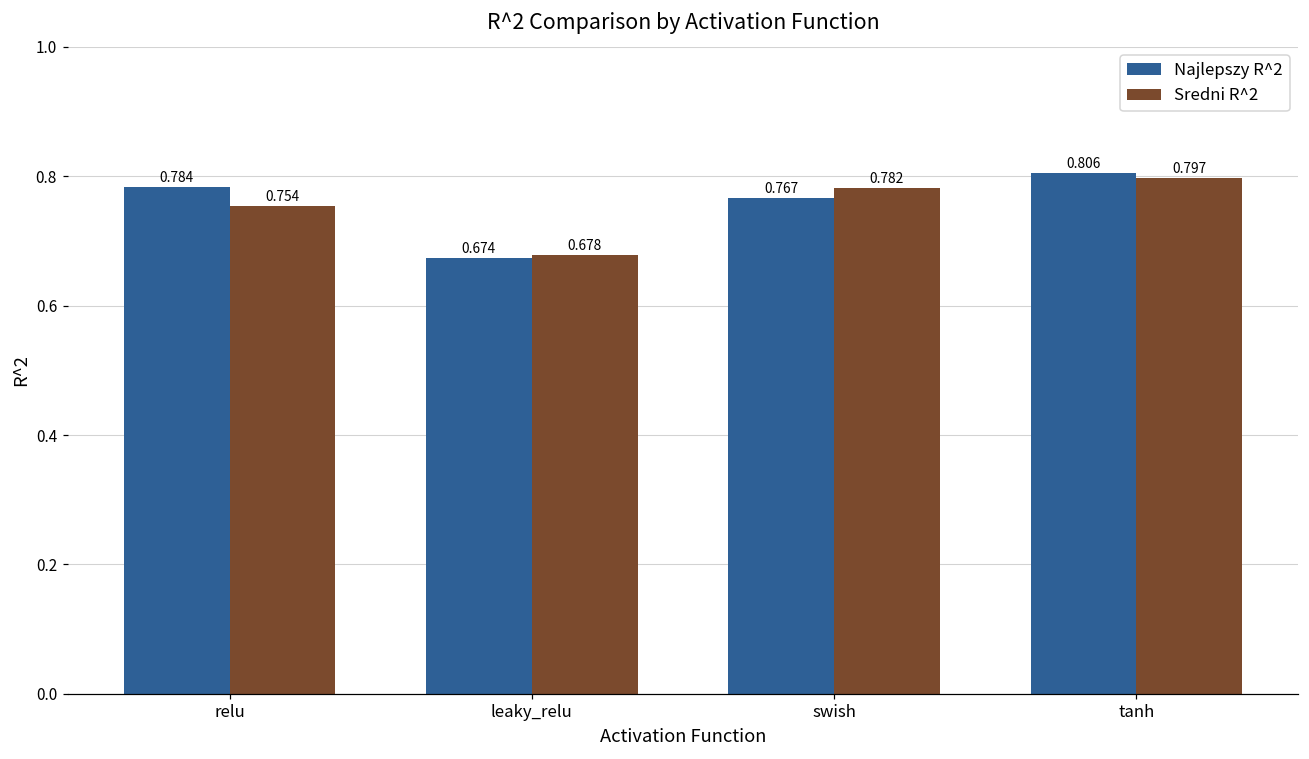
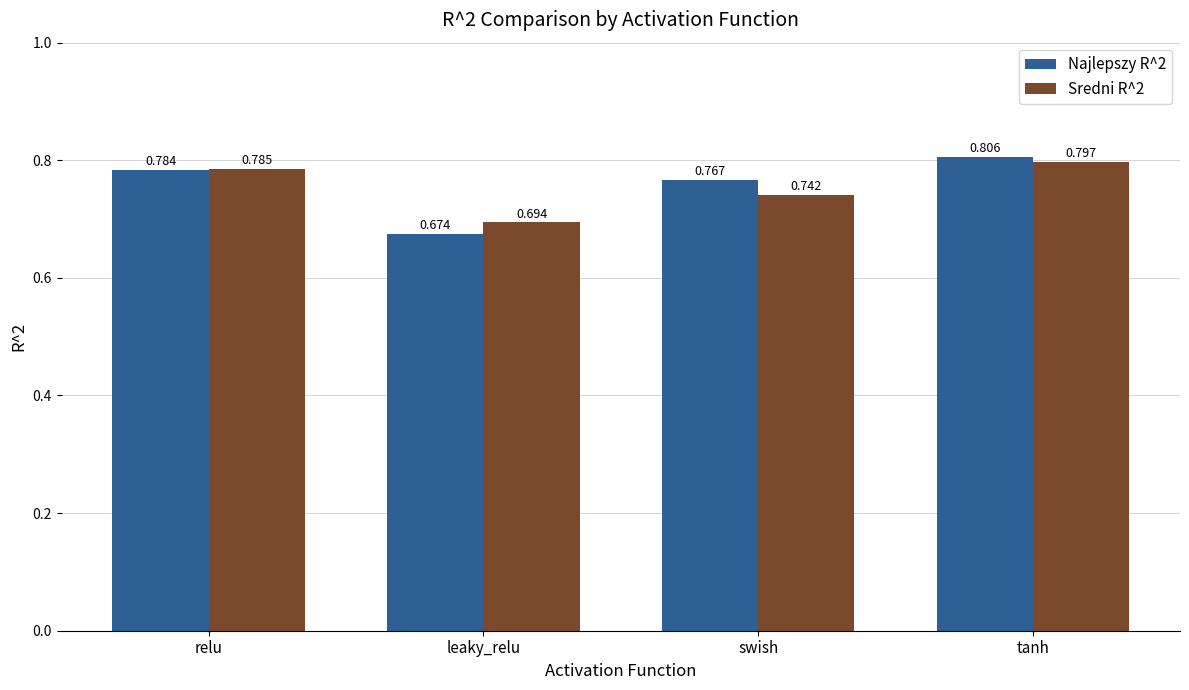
  {
    "Najlepszy R^2": {
      "relu": 0.784,
      "leaky_relu": 0.674,
      "swish": 0.767,
      "tanh": 0.806
    },
    "Sredni R^2": {
-     "relu": 0.754,
-     "leaky_relu": 0.678,
-     "swish": 0.782,
+     "relu": 0.785,
+     "leaky_relu": 0.694,
+     "swish": 0.742,
      "tanh": 0.797
    }
  }
